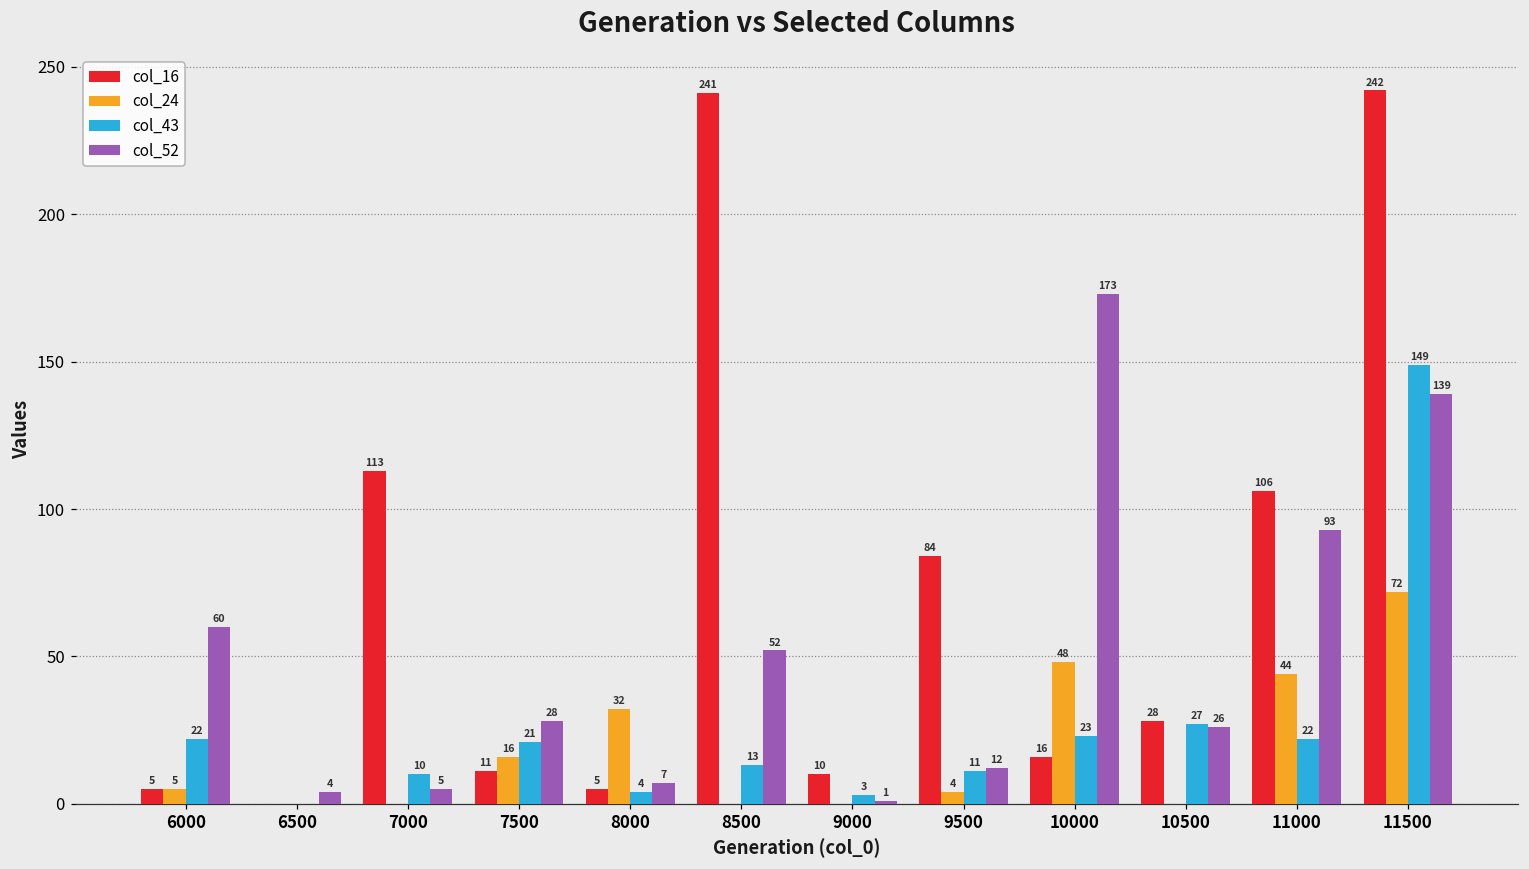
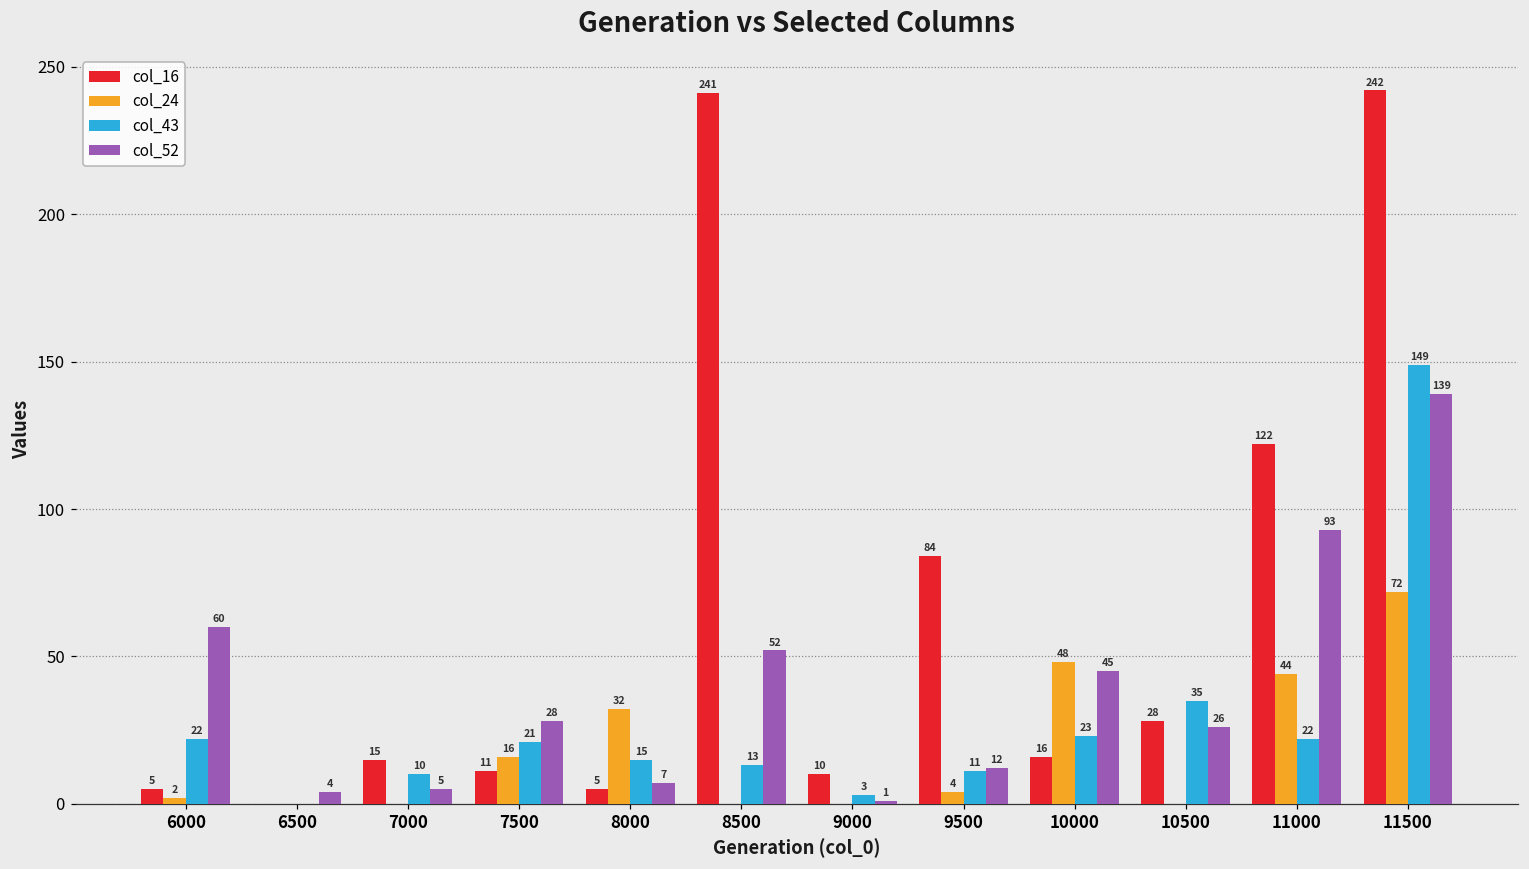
  {
    "col_16": {
      "6000": 5,
-     "7000": 113,
+     "7000": 15,
      "7500": 11,
      "8000": 5,
      "8500": 241,
      "9000": 10,
      "9500": 84,
      "10000": 16,
      "10500": 28,
-     "11000": 106,
+     "11000": 122,
      "11500": 242
    },
    "col_24": {
-     "6000": 5,
+     "6000": 2,
      "7500": 16,
      "8000": 32,
      "9500": 4,
      "10000": 48,
      "11000": 44,
      "11500": 72
    },
    "col_43": {
      "6000": 22,
      "7000": 10,
      "7500": 21,
-     "8000": 4,
+     "8000": 15,
      "8500": 13,
      "9000": 3,
      "9500": 11,
      "10000": 23,
-     "10500": 27,
+     "10500": 35,
      "11000": 22,
      "11500": 149
    },
    "col_52": {
      "6000": 60,
      "6500": 4,
      "7000": 5,
      "7500": 28,
      "8000": 7,
      "8500": 52,
      "9000": 1,
      "9500": 12,
-     "10000": 173,
+     "10000": 45,
      "10500": 26,
      "11000": 93,
      "11500": 139
    }
  }
